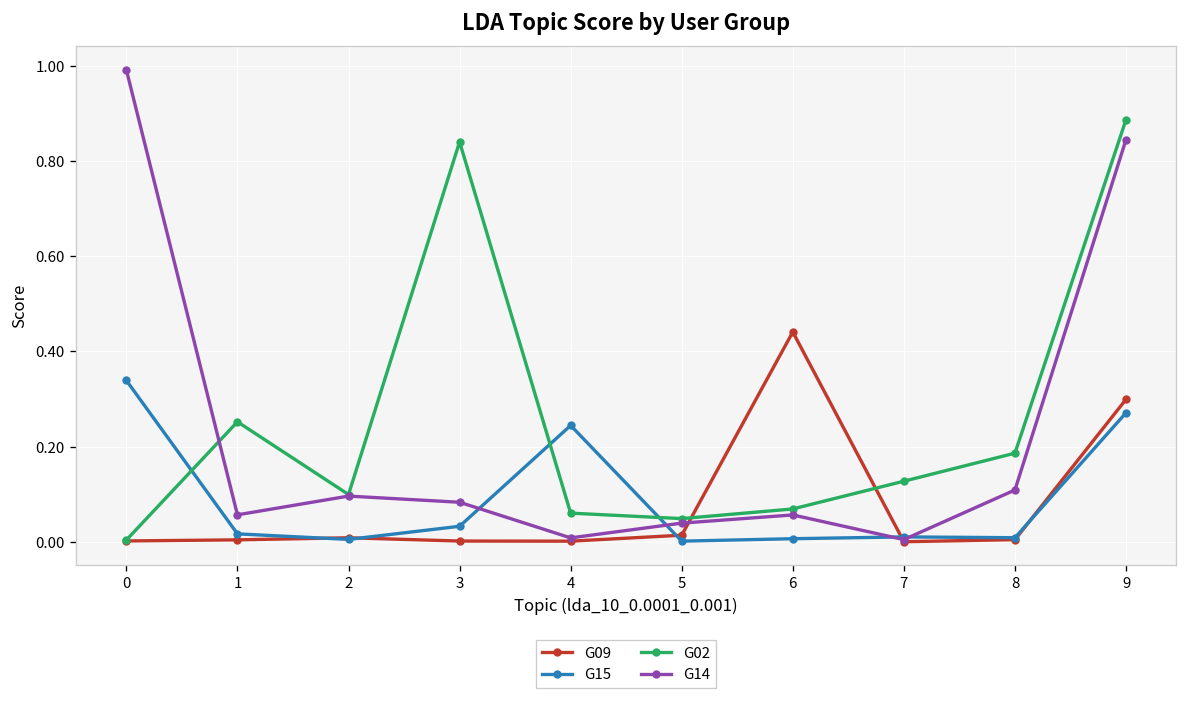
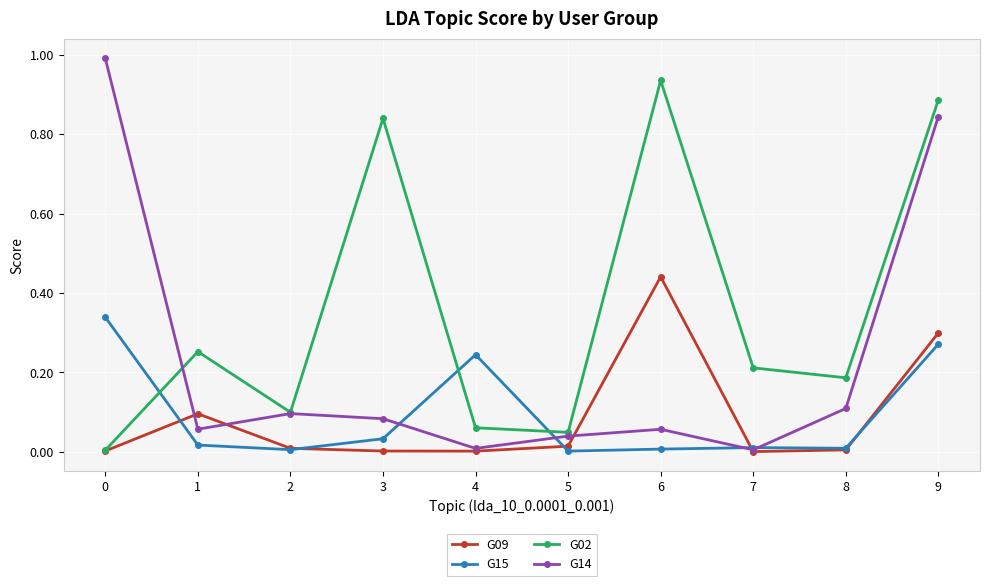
  {
    "G09": {
-     "1": 0.00,
+     "1": 0.10,
      "3": 0.00,
      "4": 0.00,
      "5": 0.01,
      "6": 0.44,
      "9": 0.30
    },
    "G15": {
      "0": 0.34,
      "1": 0.02,
      "3": 0.03,
      "4": 0.24,
      "5": 0.00,
      "6": 0.01,
      "9": 0.27
    },
    "G02": {
      "1": 0.25,
      "3": 0.84,
      "4": 0.06,
      "5": 0.05,
-     "6": 0.07,
-     "7": 0.13,
+     "6": 0.94,
+     "7": 0.21,
      "8": 0.19,
      "9": 0.89
    },
    "G14": {
      "0": 0.99,
      "1": 0.06,
      "3": 0.08,
      "4": 0.01,
      "5": 0.04,
      "6": 0.06,
      "8": 0.11,
      "9": 0.84
    }
  }
